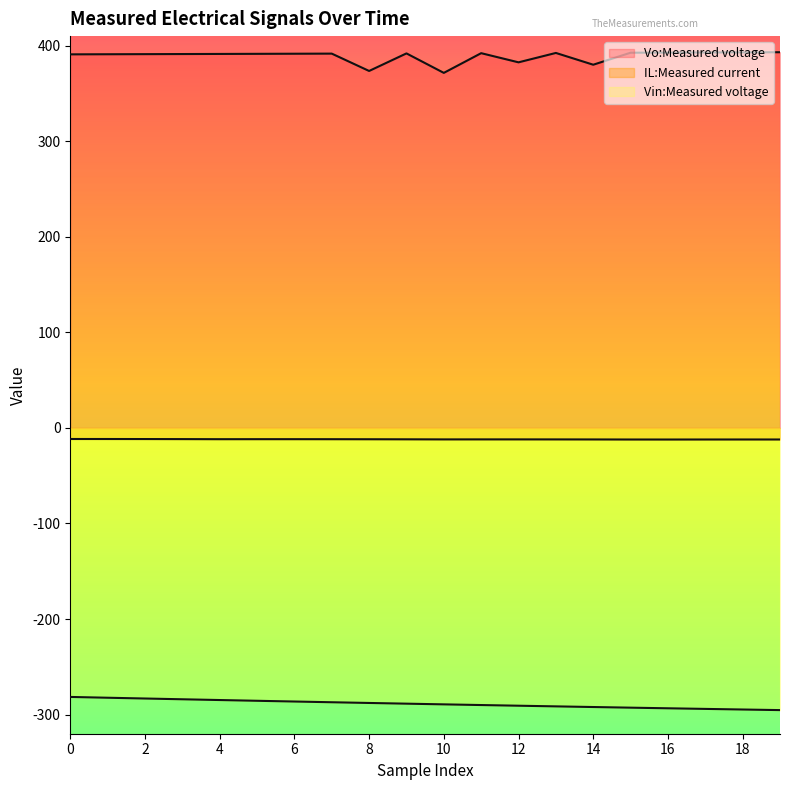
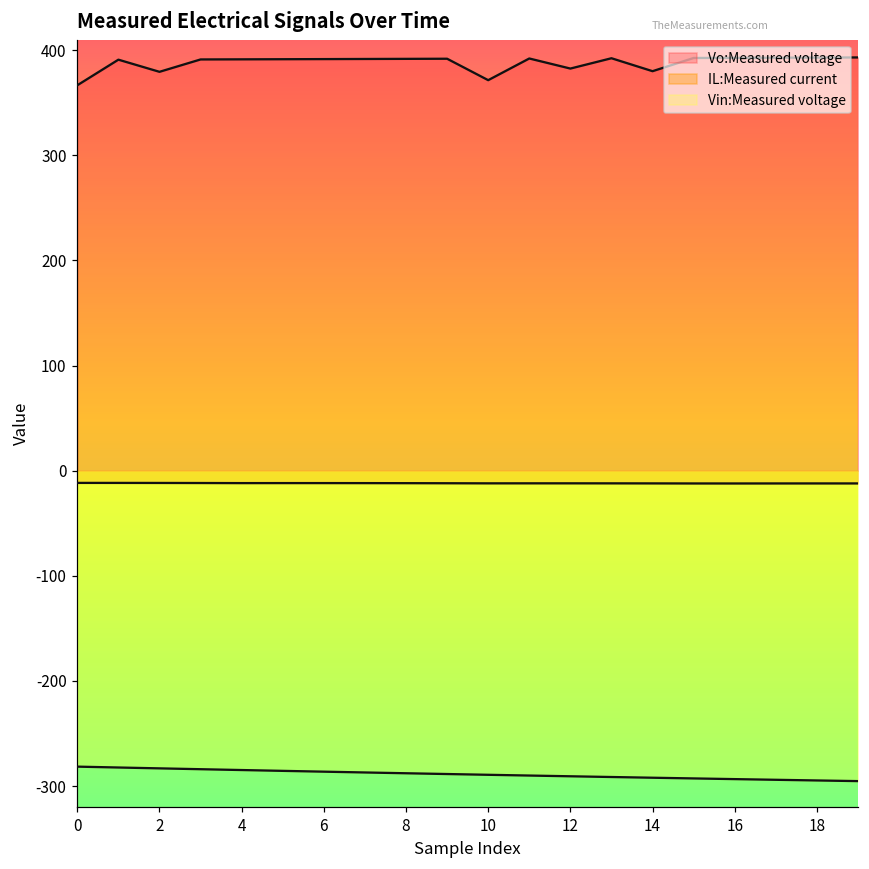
  {
    "Vo:Measured voltage": {
-     "0": 390,
-     "2": 390,
+     "0": 370,
+     "2": 380,
      "4": 390,
      "6": 390,
-     "8": 370,
+     "8": 390,
      "10": 370,
      "12": 380,
      "14": 380
    }
  }
